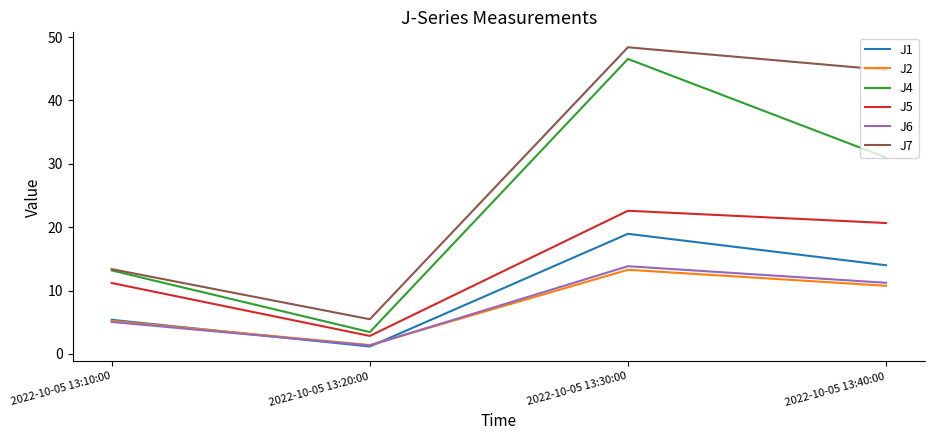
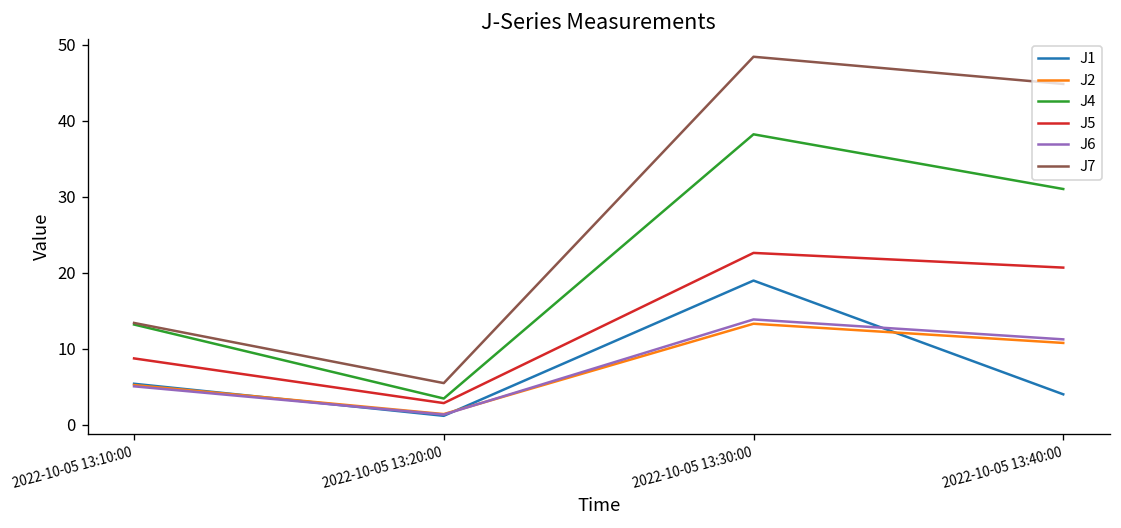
  {
    "J1": {
      "2022-10-05 13:30:00": 19,
-     "2022-10-05 13:40:00": 14
+     "2022-10-05 13:40:00": 4
    },
    "J2": {
      "2022-10-05 13:30:00": 13,
      "2022-10-05 13:40:00": 11
    },
    "J4": {
      "2022-10-05 13:20:00": 3,
-     "2022-10-05 13:30:00": 47
+     "2022-10-05 13:30:00": 38
    },
    "J5": {
-     "2022-10-05 13:10:00": 11,
+     "2022-10-05 13:10:00": 9,
      "2022-10-05 13:20:00": 3,
      "2022-10-05 13:30:00": 23,
      "2022-10-05 13:40:00": 21
    },
    "J6": {
      "2022-10-05 13:30:00": 14,
      "2022-10-05 13:40:00": 11
    },
    "J7": {
      "2022-10-05 13:20:00": 5,
      "2022-10-05 13:30:00": 48
    }
  }
